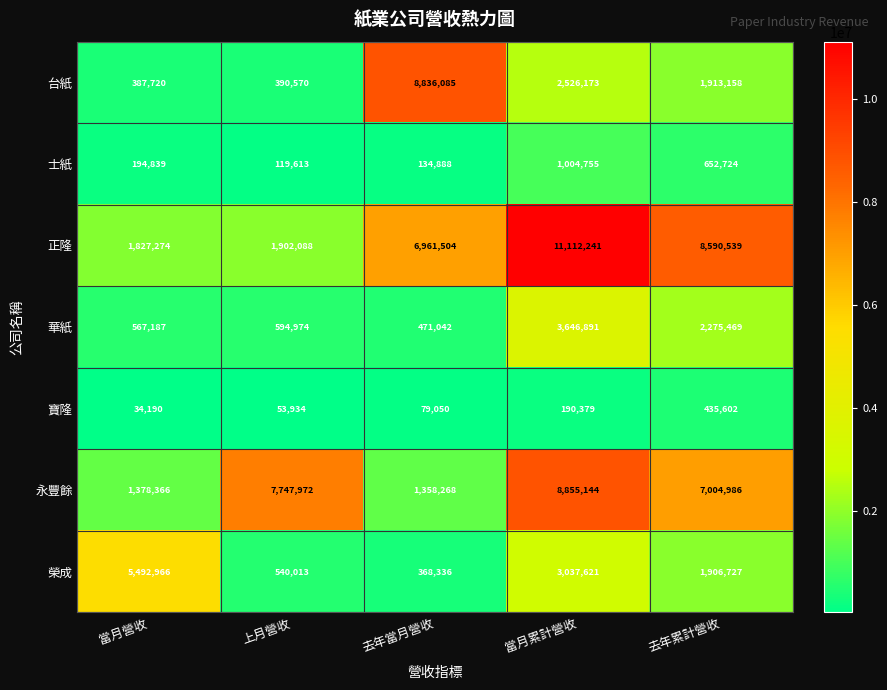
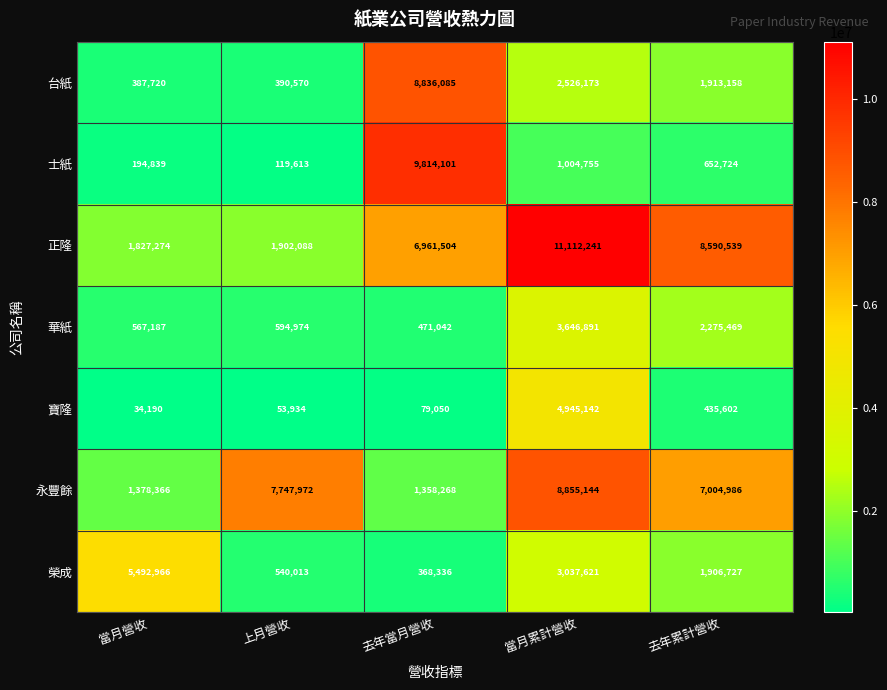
  {
    "台紙": {
      "當月營收": "387,720",
      "上月營收": "390,570",
      "去年當月營收": "8,836,085",
      "當月累計營收": "2,526,173",
      "去年累計營收": "1,913,158"
    },
    "士紙": {
      "當月營收": "194,839",
      "上月營收": "119,613",
-     "去年當月營收": "134,888",
+     "去年當月營收": "9,814,101",
      "當月累計營收": "1,004,755",
      "去年累計營收": "652,724"
    },
    "正隆": {
      "當月營收": "1,827,274",
      "上月營收": "1,902,088",
      "去年當月營收": "6,961,504",
      "當月累計營收": "11,112,241",
      "去年累計營收": "8,590,539"
    },
    "華紙": {
      "當月營收": "567,187",
      "上月營收": "594,974",
      "去年當月營收": "471,042",
      "當月累計營收": "3,646,891",
      "去年累計營收": "2,275,469"
    },
    "寶隆": {
      "當月營收": "34,190",
      "上月營收": "53,934",
      "去年當月營收": "79,050",
-     "當月累計營收": "190,379",
+     "當月累計營收": "4,945,142",
      "去年累計營收": "435,602"
    },
    "永豐餘": {
      "當月營收": "1,378,366",
      "上月營收": "7,747,972",
      "去年當月營收": "1,358,268",
      "當月累計營收": "8,855,144",
      "去年累計營收": "7,004,986"
    },
    "榮成": {
      "當月營收": "5,492,966",
      "上月營收": "540,013",
      "去年當月營收": "368,336",
      "當月累計營收": "3,037,621",
      "去年累計營收": "1,906,727"
    }
  }
